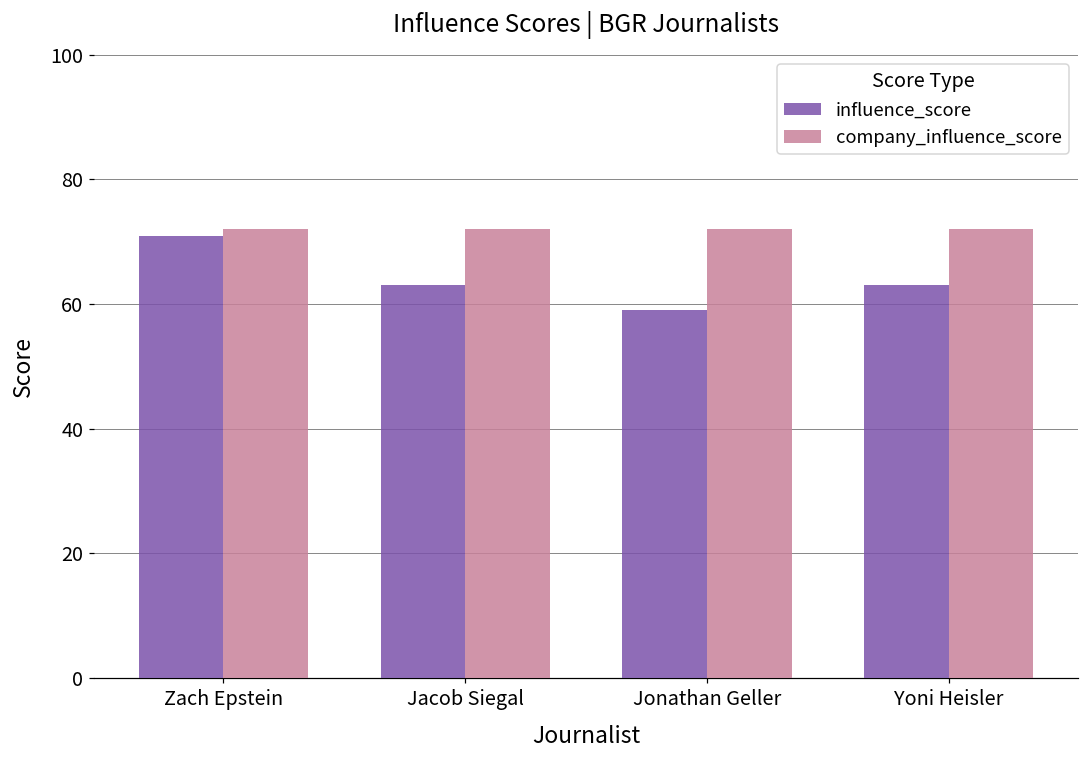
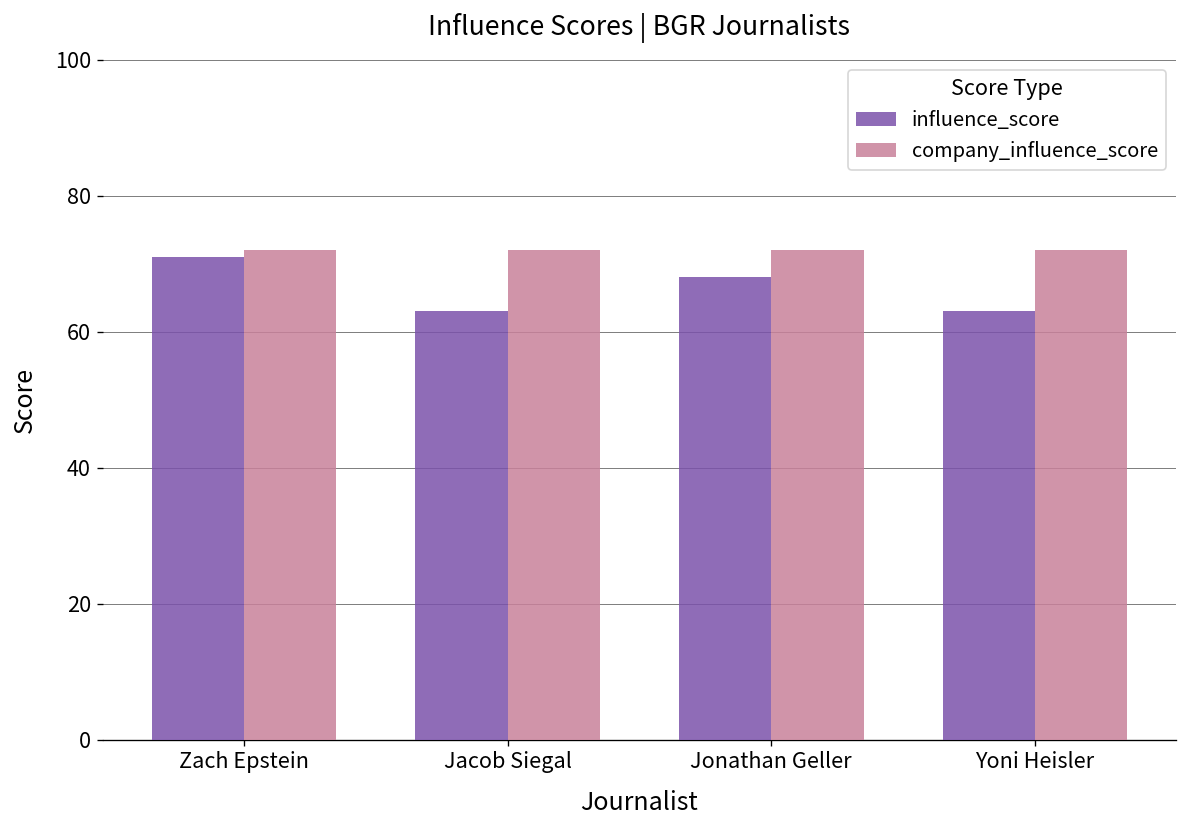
  {
    "influence_score": {
      "Zach Epstein": 71,
      "Jacob Siegal": 63,
-     "Jonathan Geller": 59,
+     "Jonathan Geller": 68,
      "Yoni Heisler": 63
    },
    "company_influence_score": {
      "Zach Epstein": 72,
      "Jacob Siegal": 72,
      "Jonathan Geller": 72,
      "Yoni Heisler": 72
    }
  }
